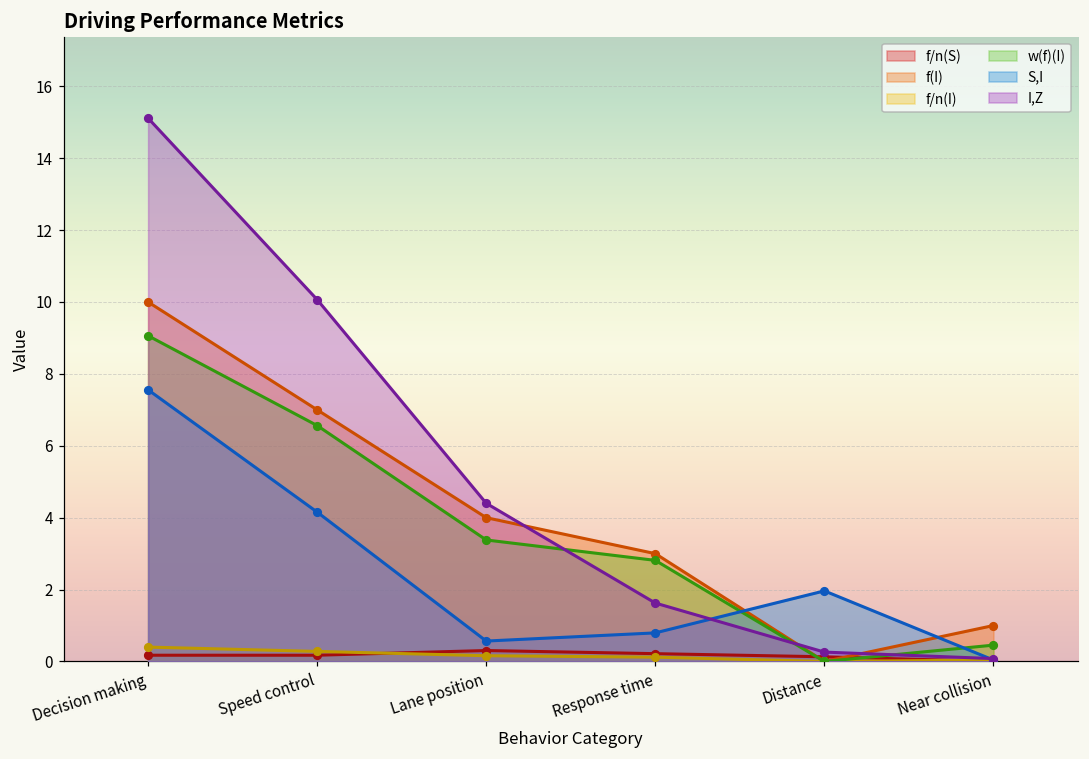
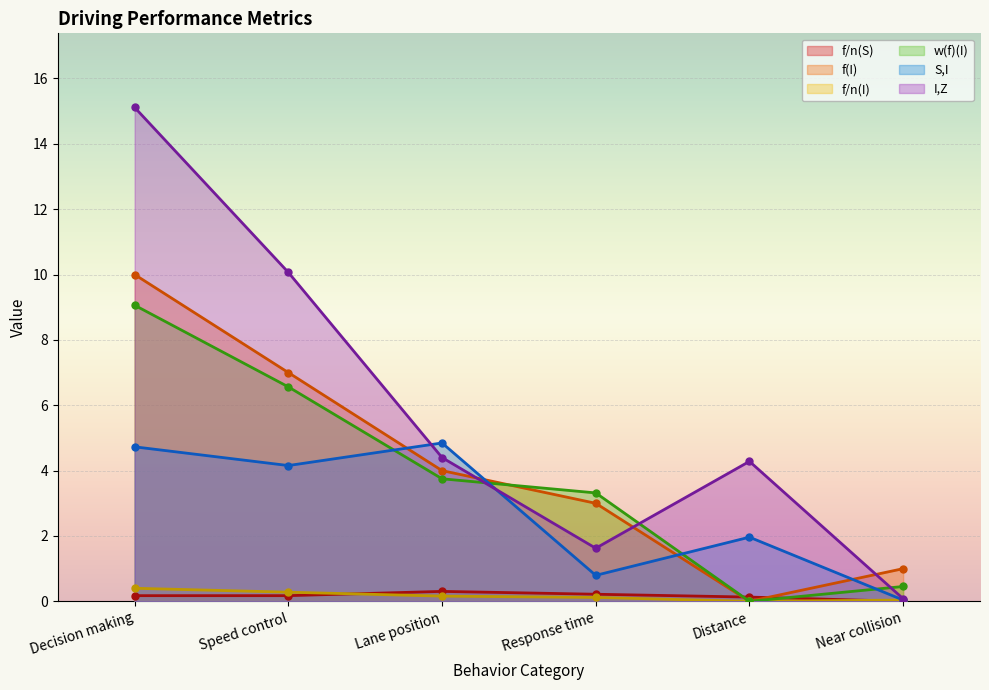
  {
    "w(f)(I)": {
      "Decision making": 9.1,
      "Speed control": 6.6,
-     "Lane position": 3.4,
-     "Response time": 2.8,
+     "Lane position": 3.8,
+     "Response time": 3.3,
      "Near collision": 0.5
    },
    "S,I": {
-     "Decision making": 7.6,
+     "Decision making": 4.7,
      "Speed control": 4.2,
-     "Lane position": 0.6,
+     "Lane position": 4.8,
      "Response time": 0.8,
      "Distance": 2.0
    },
    "I,Z": {
      "Decision making": 15.1,
      "Speed control": 10.1,
      "Lane position": 4.4,
      "Response time": 1.6,
-     "Distance": 0.3
+     "Distance": 4.3
    }
  }
